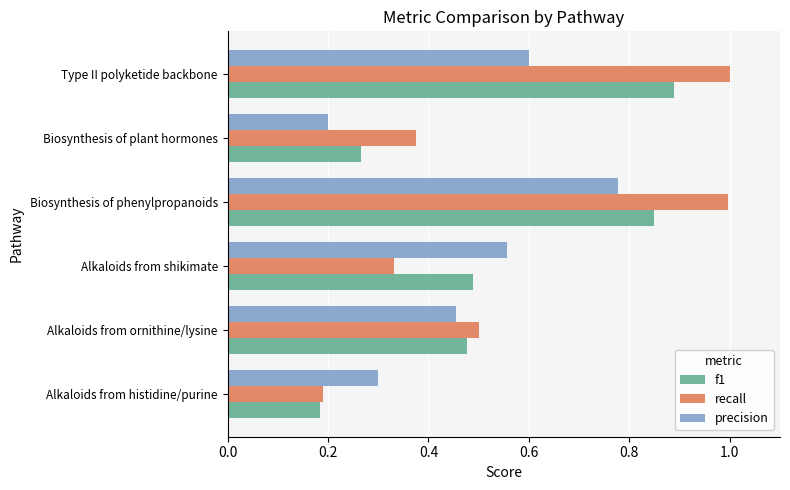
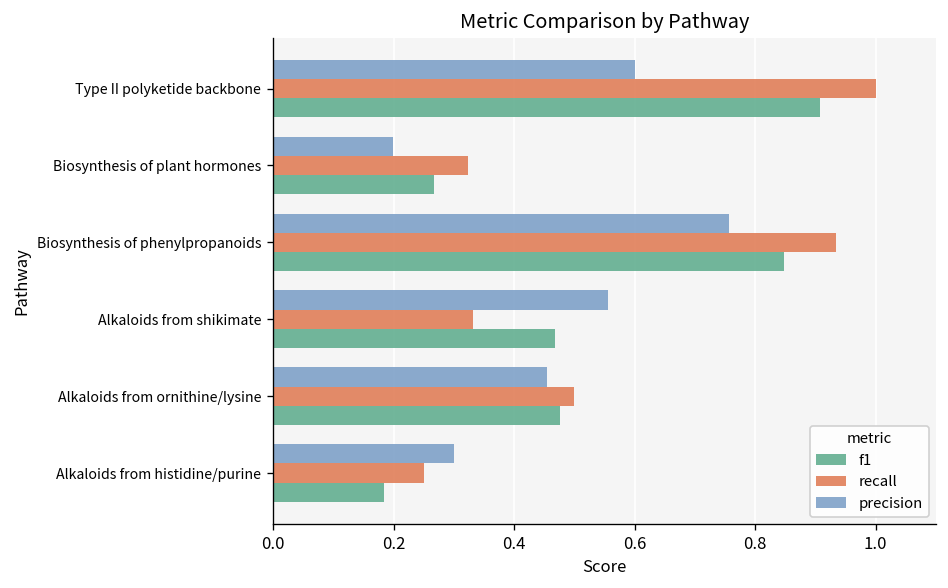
  {
    "f1": {
-     "Type II polyketide backbone": 0.89,
+     "Type II polyketide backbone": 0.91,
      "Biosynthesis of plant hormones": 0.27,
      "Biosynthesis of phenylpropanoids": 0.85,
-     "Alkaloids from shikimate": 0.49,
+     "Alkaloids from shikimate": 0.47,
      "Alkaloids from ornithine/lysine": 0.48,
      "Alkaloids from histidine/purine": 0.18
    },
    "recall": {
      "Type II polyketide backbone": 1.00,
-     "Biosynthesis of plant hormones": 0.38,
-     "Biosynthesis of phenylpropanoids": 1.00,
+     "Biosynthesis of plant hormones": 0.32,
+     "Biosynthesis of phenylpropanoids": 0.93,
      "Alkaloids from shikimate": 0.33,
      "Alkaloids from ornithine/lysine": 0.50,
-     "Alkaloids from histidine/purine": 0.19
+     "Alkaloids from histidine/purine": 0.25
    },
    "precision": {
      "Type II polyketide backbone": 0.60,
      "Biosynthesis of plant hormones": 0.20,
-     "Biosynthesis of phenylpropanoids": 0.78,
+     "Biosynthesis of phenylpropanoids": 0.76,
      "Alkaloids from shikimate": 0.56,
      "Alkaloids from ornithine/lysine": 0.45,
      "Alkaloids from histidine/purine": 0.30
    }
  }
